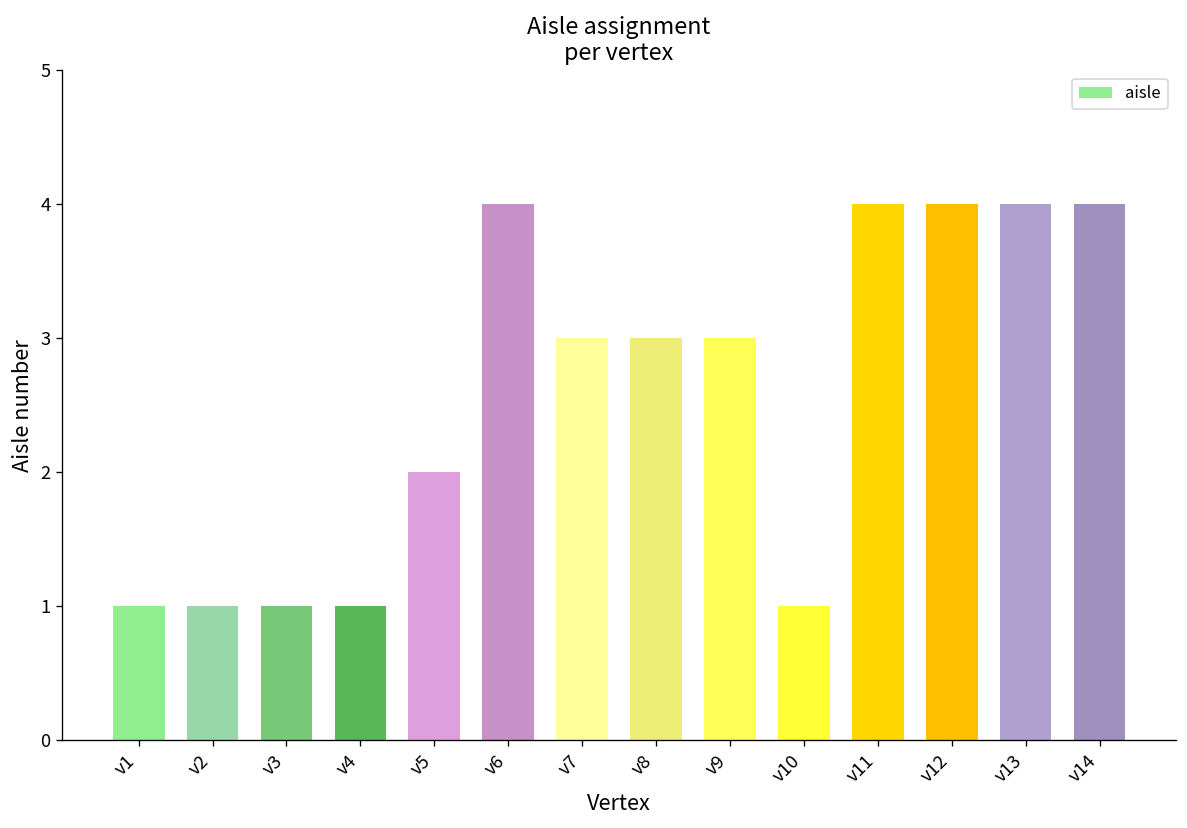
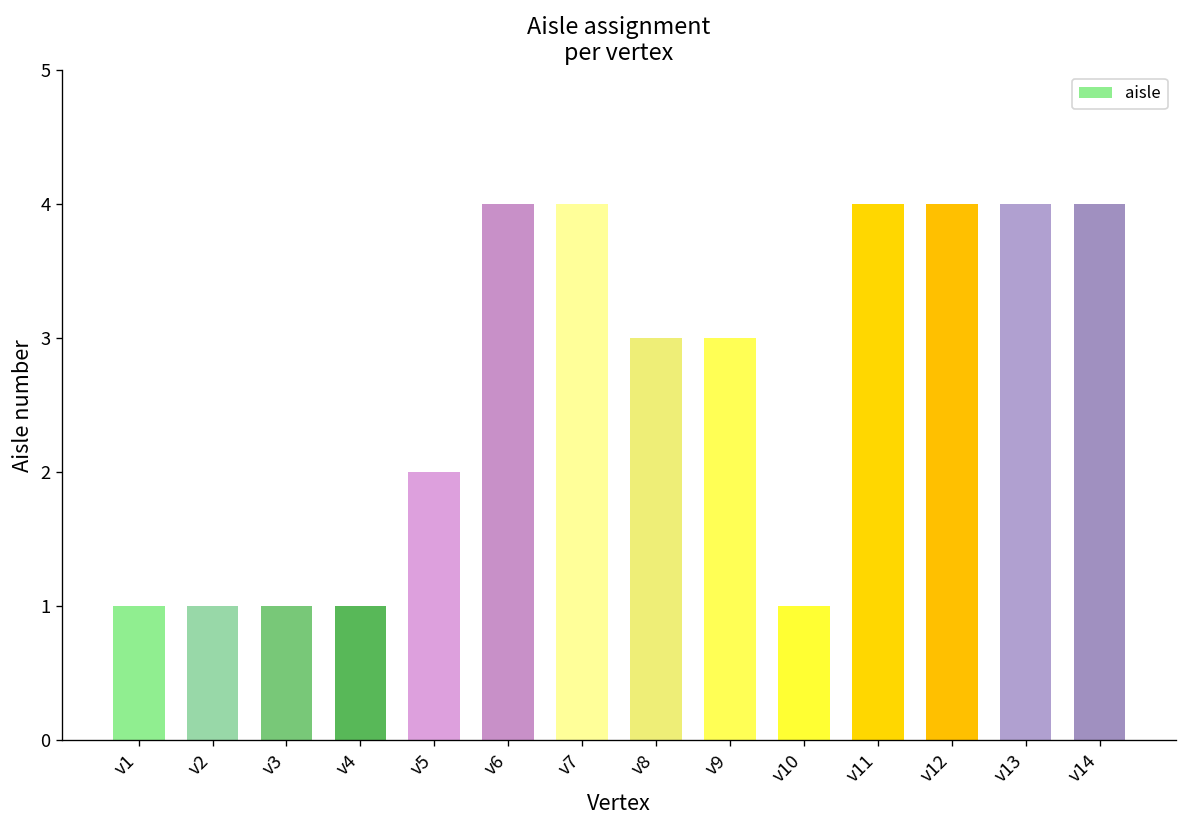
  {
    "v1": 1,
    "v2": 1,
    "v3": 1,
    "v4": 1,
    "v5": 2,
    "v6": 4,
-   "v7": 3,
+   "v7": 4,
    "v8": 3,
    "v9": 3,
    "v10": 1,
    "v11": 4,
    "v12": 4,
    "v13": 4,
    "v14": 4
  }
